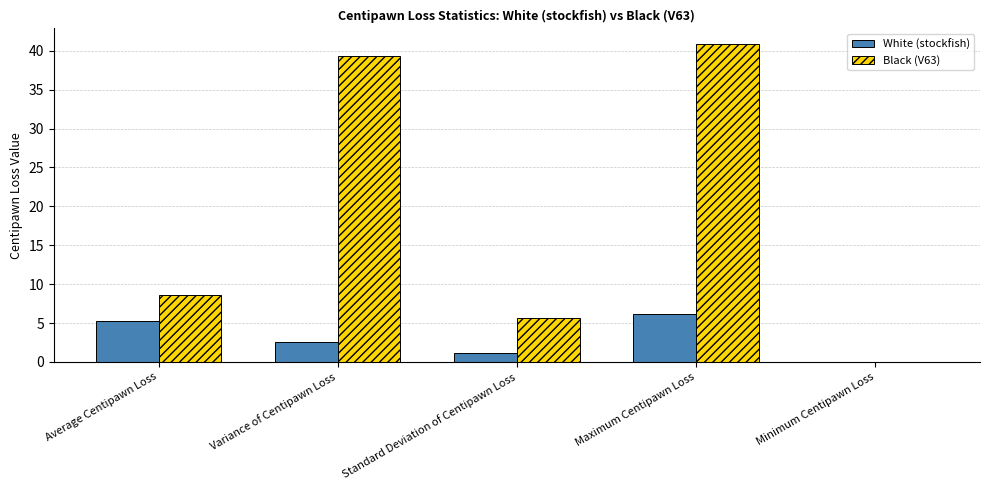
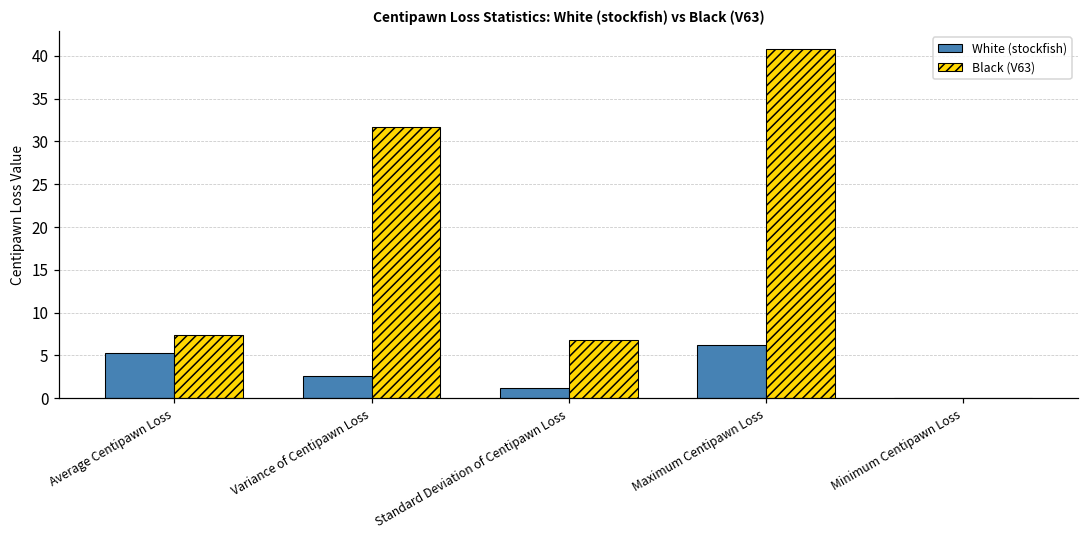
  {
    "White (stockfish)": {
      "Average Centipawn Loss": 5,
      "Variance of Centipawn Loss": 3,
      "Standard Deviation of Centipawn Loss": 1,
      "Maximum Centipawn Loss": 6,
      "Minimum Centipawn Loss": 0
    },
    "Black (V63)": {
-     "Average Centipawn Loss": 9,
-     "Variance of Centipawn Loss": 39,
-     "Standard Deviation of Centipawn Loss": 6,
+     "Average Centipawn Loss": 7,
+     "Variance of Centipawn Loss": 32,
+     "Standard Deviation of Centipawn Loss": 7,
      "Maximum Centipawn Loss": 41,
      "Minimum Centipawn Loss": 0
    }
  }
